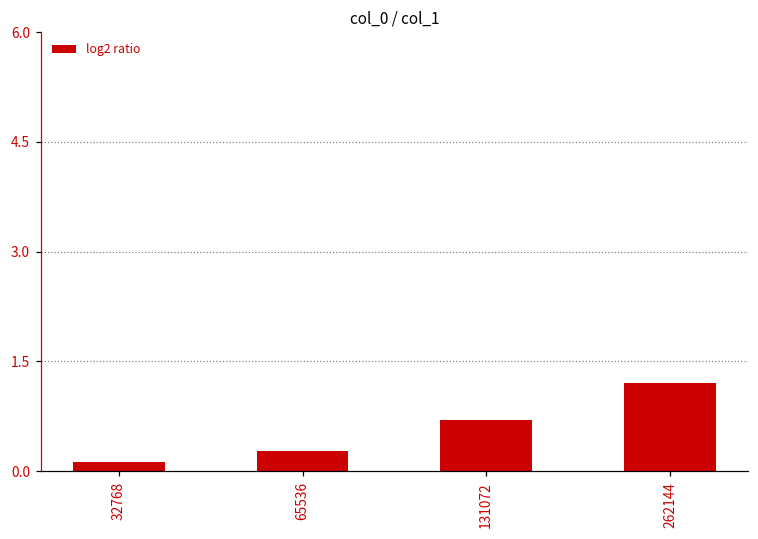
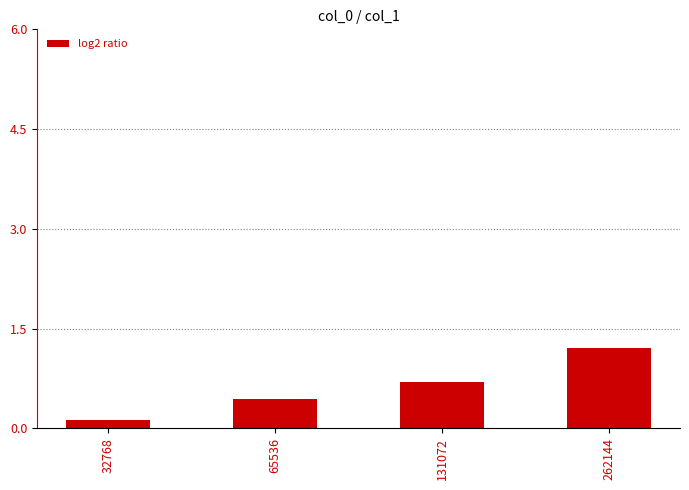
  {
    "32768": 0.1,
-   "65536": 0.3,
+   "65536": 0.4,
    "131072": 0.7,
    "262144": 1.2
  }
